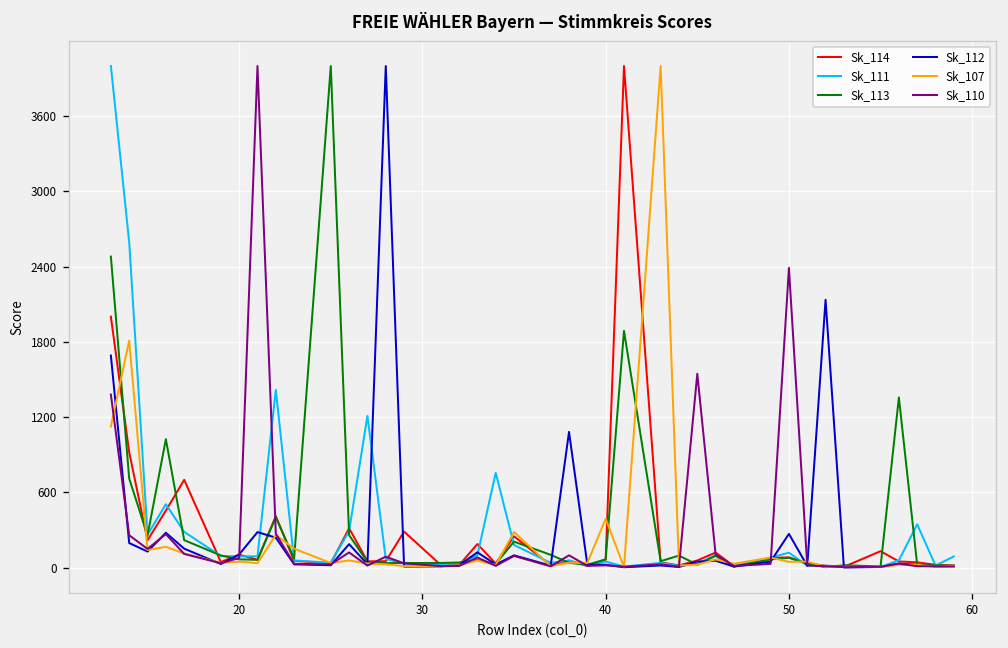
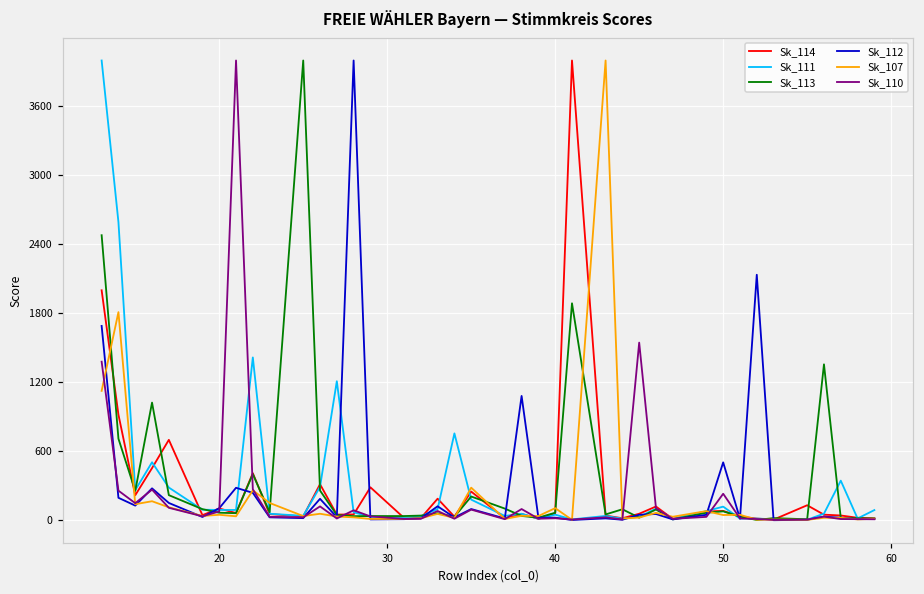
  {
    "Sk_111": {
      "50": 120
    },
    "Sk_112": {
-     "50": 270
+     "50": 500
    },
    "Sk_107": {
-     "40": 390,
+     "40": 110,
      "50": 50
    },
    "Sk_110": {
-     "50": 2390
+     "50": 230
    }
  }
